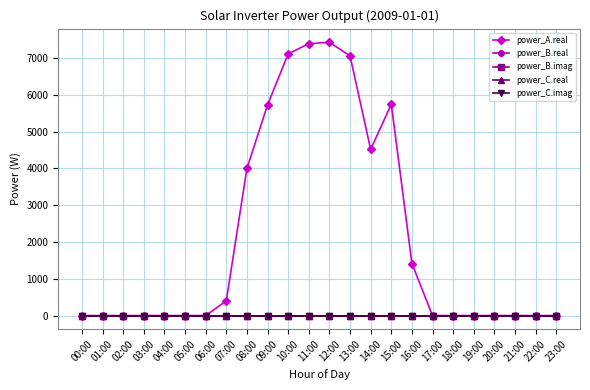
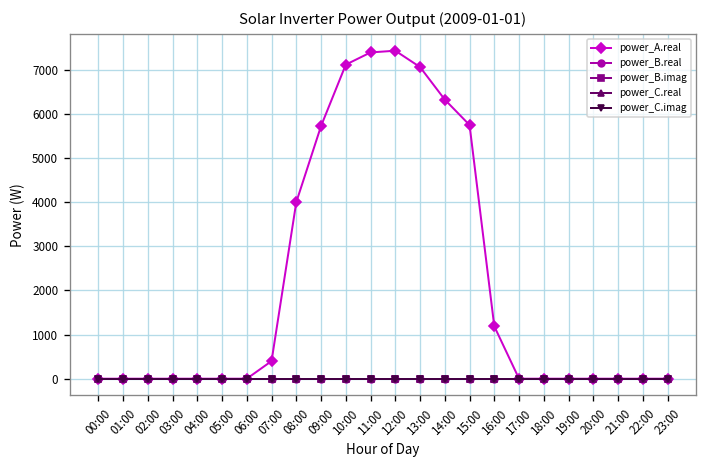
  {
    "power_A.real": {
      "07:00": 400,
      "08:00": 4000,
      "09:00": 5700,
      "10:00": 7100,
      "11:00": 7400,
      "12:00": 7400,
      "13:00": 7100,
-     "14:00": 4500,
+     "14:00": 6300,
      "15:00": 5700,
-     "16:00": 1400
+     "16:00": 1200
    },
    "power_C.imag": {
      "07:00": 0,
      "08:00": 0,
      "09:00": 0,
      "10:00": 0,
      "11:00": 0,
      "12:00": 0,
      "13:00": 0,
      "14:00": 0,
      "15:00": 0,
      "16:00": 0
    }
  }
